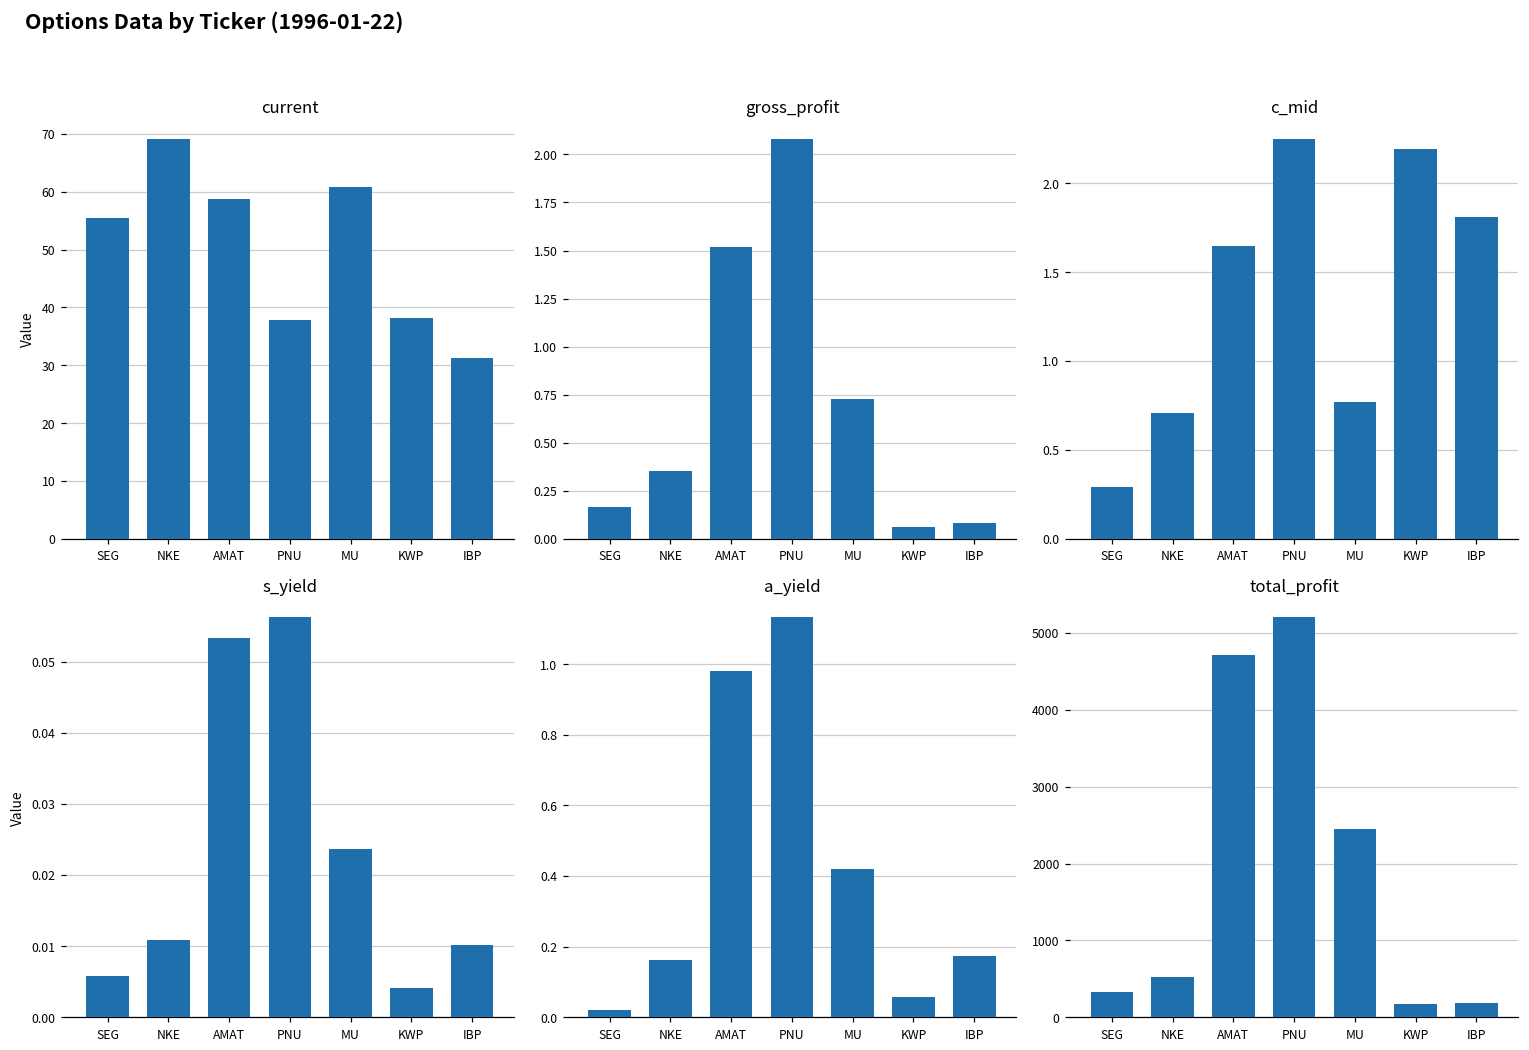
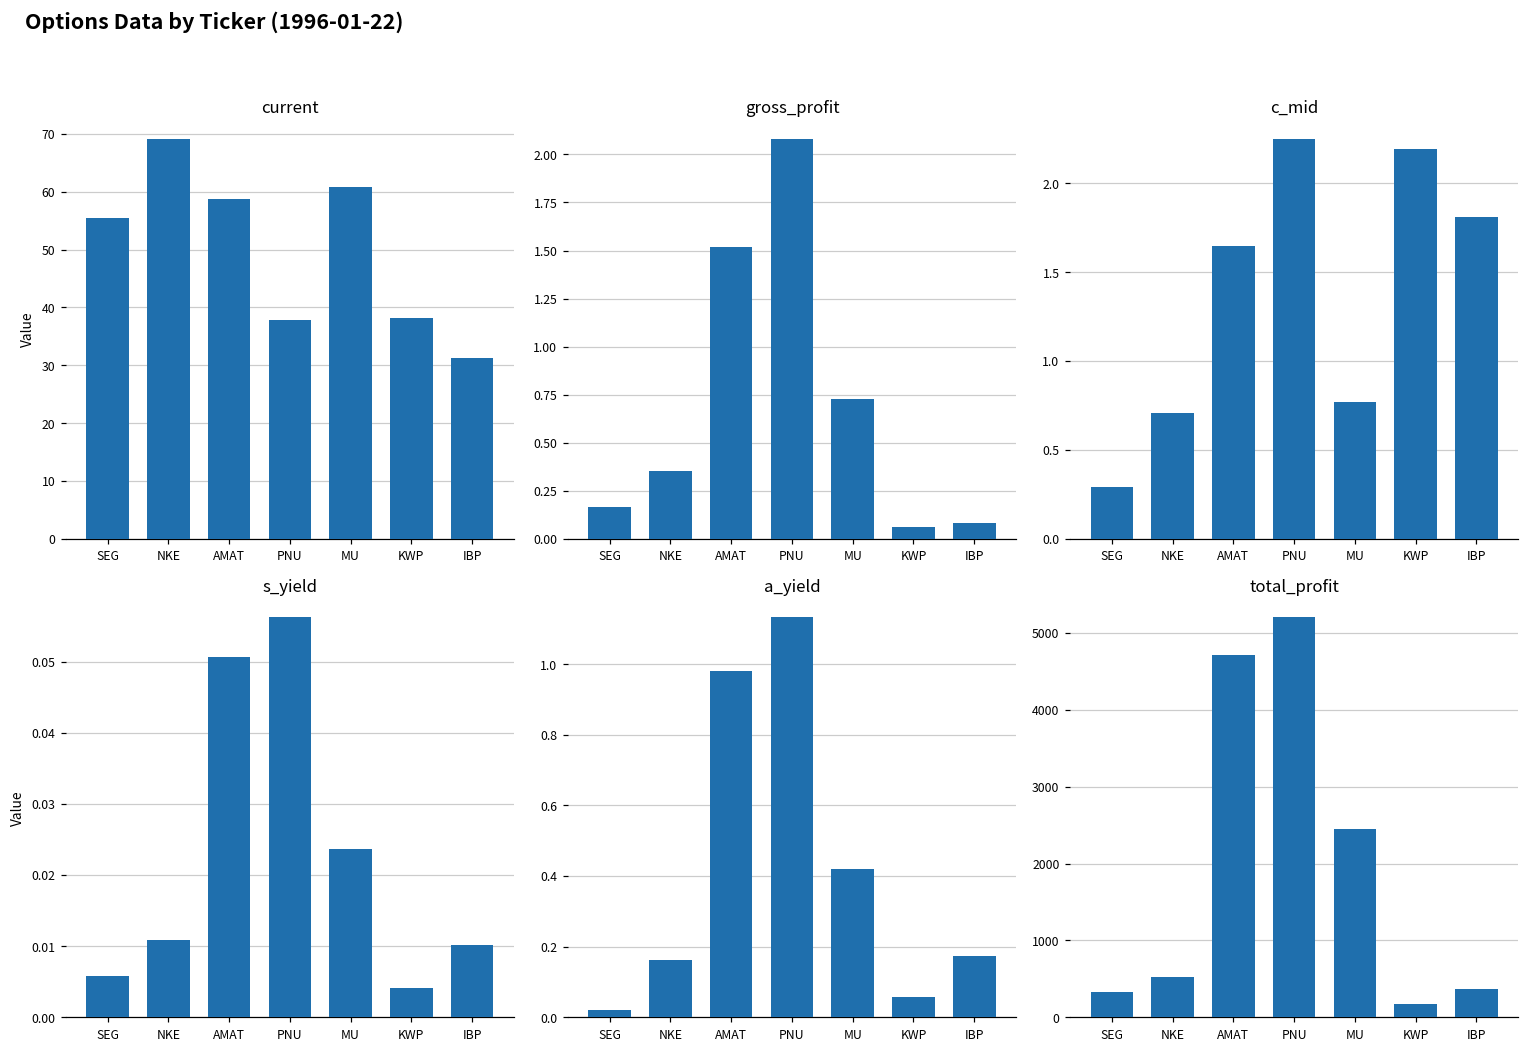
  {
    "current": {
      "SEG": 55,
      "NKE": 69,
      "AMAT": 59,
      "PNU": 38,
      "MU": 61,
      "KWP": 38,
      "IBP": 31
    },
    "gross_profit": {
      "SEG": 0.17,
      "NKE": 0.35,
      "AMAT": 1.52,
      "PNU": 2.08,
      "MU": 0.73,
      "KWP": 0.06,
      "IBP": 0.08
    },
    "c_mid": {
      "SEG": 0.29,
      "NKE": 0.71,
      "AMAT": 1.65,
      "PNU": 2.25,
      "MU": 0.77,
      "KWP": 2.19,
      "IBP": 1.81
    },
    "s_yield": {
      "SEG": 0.006,
      "NKE": 0.011,
-     "AMAT": 0.053,
+     "AMAT": 0.051,
      "PNU": 0.056,
      "MU": 0.024,
      "KWP": 0.004,
      "IBP": 0.010
    },
    "a_yield": {
      "SEG": 0.02,
      "NKE": 0.16,
      "AMAT": 0.98,
      "PNU": 1.13,
      "MU": 0.42,
      "KWP": 0.06,
      "IBP": 0.17
    },
    "total_profit": {
      "SEG": 300,
      "NKE": 500,
      "AMAT": 4700,
      "PNU": 5200,
      "MU": 2400,
      "KWP": 200,
-     "IBP": 200
+     "IBP": 400
    }
  }
